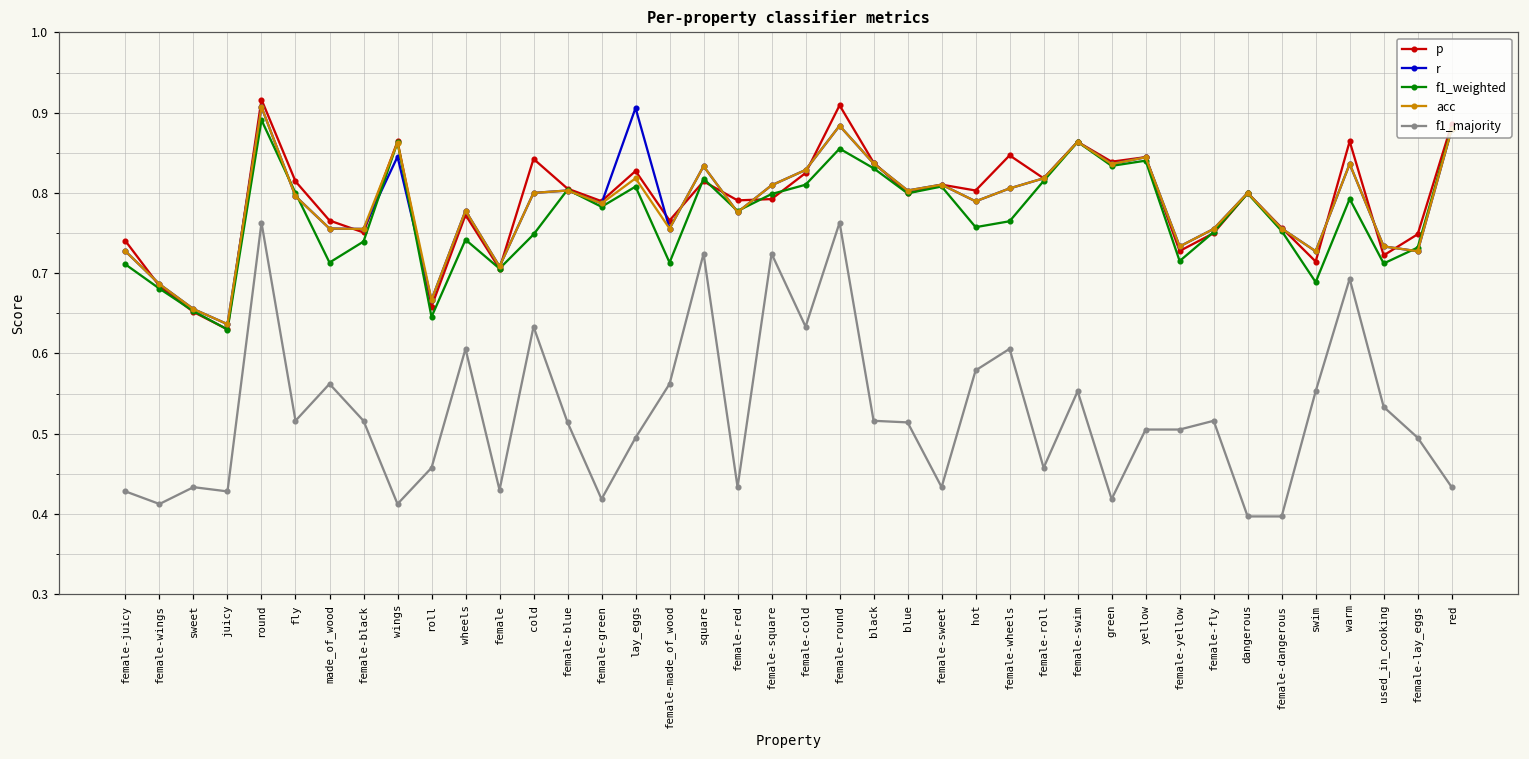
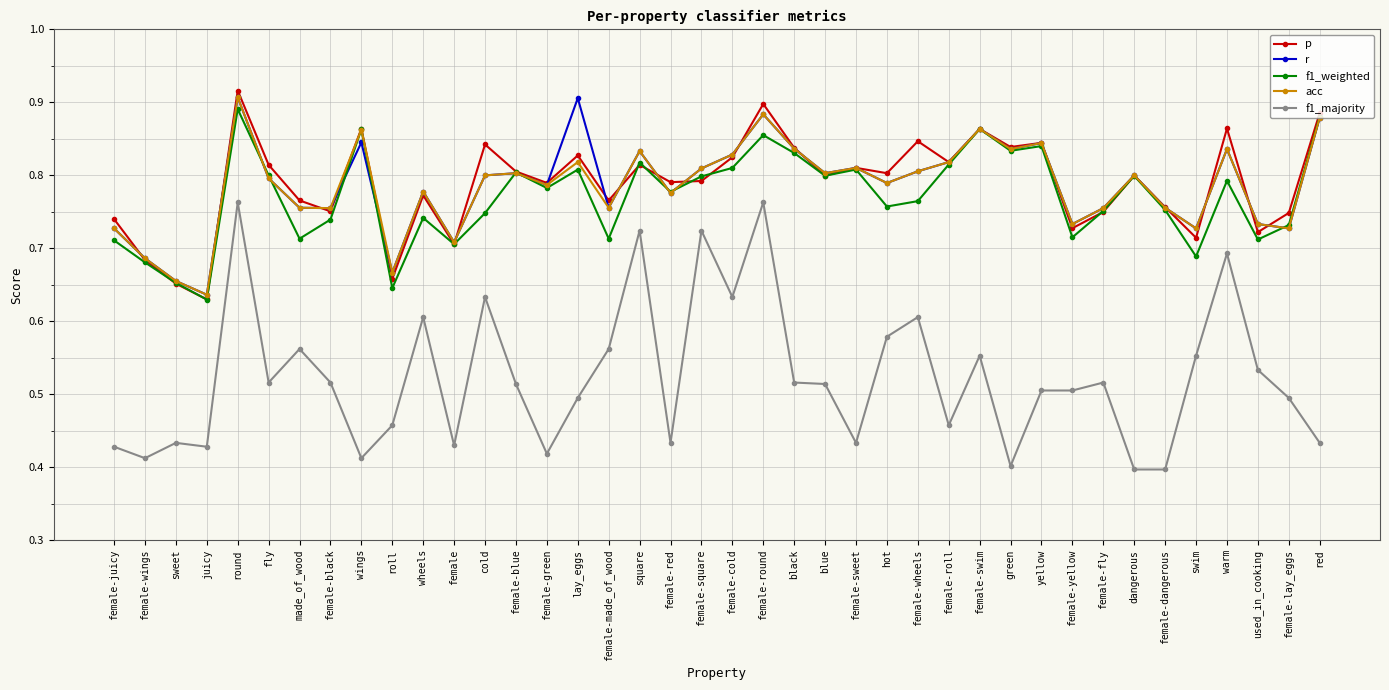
  {
    "p": {
      "female-juicy": 0.74,
      "round": 0.92,
      "fly": 0.81,
      "made_of_wood": 0.77,
      "female-black": 0.75,
      "roll": 0.66,
      "wheels": 0.77,
      "cold": 0.84,
      "lay_eggs": 0.83,
      "female-made_of_wood": 0.77,
      "female-red": 0.79,
      "female-square": 0.79,
      "female-cold": 0.82,
-     "female-round": 0.91,
+     "female-round": 0.90,
      "hot": 0.80,
      "female-wheels": 0.85,
      "female-yellow": 0.73,
      "swim": 0.71,
      "warm": 0.86,
      "used_in_cooking": 0.72,
      "female-lay_eggs": 0.75
    },
    "r": {
      "wings": 0.85,
      "lay_eggs": 0.91
    },
    "f1_weighted": {
      "female-juicy": 0.71,
      "round": 0.89,
      "fly": 0.80,
      "made_of_wood": 0.71,
      "female-black": 0.74,
      "roll": 0.65,
      "wheels": 0.74,
      "cold": 0.75,
      "female-green": 0.78,
      "lay_eggs": 0.81,
      "female-made_of_wood": 0.71,
      "female-square": 0.80,
      "female-cold": 0.81,
      "female-round": 0.86,
      "black": 0.83,
      "hot": 0.76,
      "female-wheels": 0.76,
      "yellow": 0.84,
      "female-yellow": 0.72,
      "swim": 0.69,
      "warm": 0.79,
      "used_in_cooking": 0.71,
      "female-lay_eggs": 0.73
    },
    "acc": {
      "lay_eggs": 0.82
    },
    "f1_majority": {
      "female-juicy": 0.43,
      "female-wings": 0.41,
      "sweet": 0.43,
      "juicy": 0.43,
      "round": 0.76,
      "fly": 0.52,
      "made_of_wood": 0.56,
      "female-black": 0.52,
      "wings": 0.41,
      "roll": 0.46,
      "wheels": 0.61,
      "female": 0.43,
      "cold": 0.63,
      "female-blue": 0.51,
      "female-green": 0.42,
      "lay_eggs": 0.49,
      "female-made_of_wood": 0.56,
      "square": 0.72,
      "female-red": 0.43,
      "female-square": 0.72,
      "female-cold": 0.63,
      "female-round": 0.76,
      "black": 0.52,
      "blue": 0.51,
      "female-sweet": 0.43,
      "hot": 0.58,
      "female-wheels": 0.61,
      "female-roll": 0.46,
      "female-swim": 0.55,
-     "green": 0.42,
+     "green": 0.40,
      "yellow": 0.51,
      "female-yellow": 0.51,
      "female-fly": 0.52,
      "dangerous": 0.40,
      "female-dangerous": 0.40,
      "swim": 0.55,
      "warm": 0.69,
      "used_in_cooking": 0.53,
      "female-lay_eggs": 0.49,
      "red": 0.43
    }
  }
